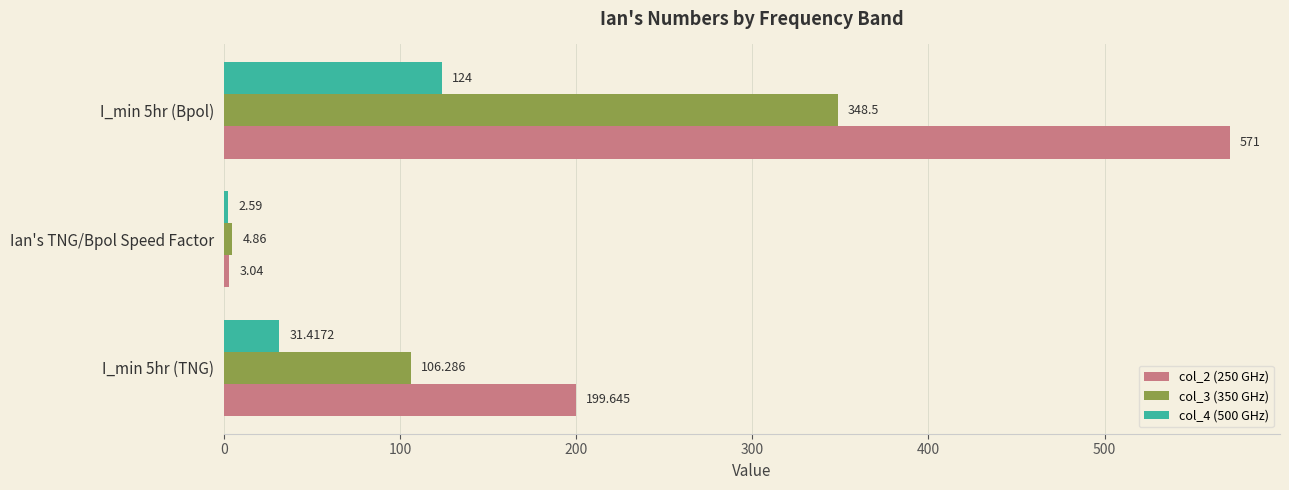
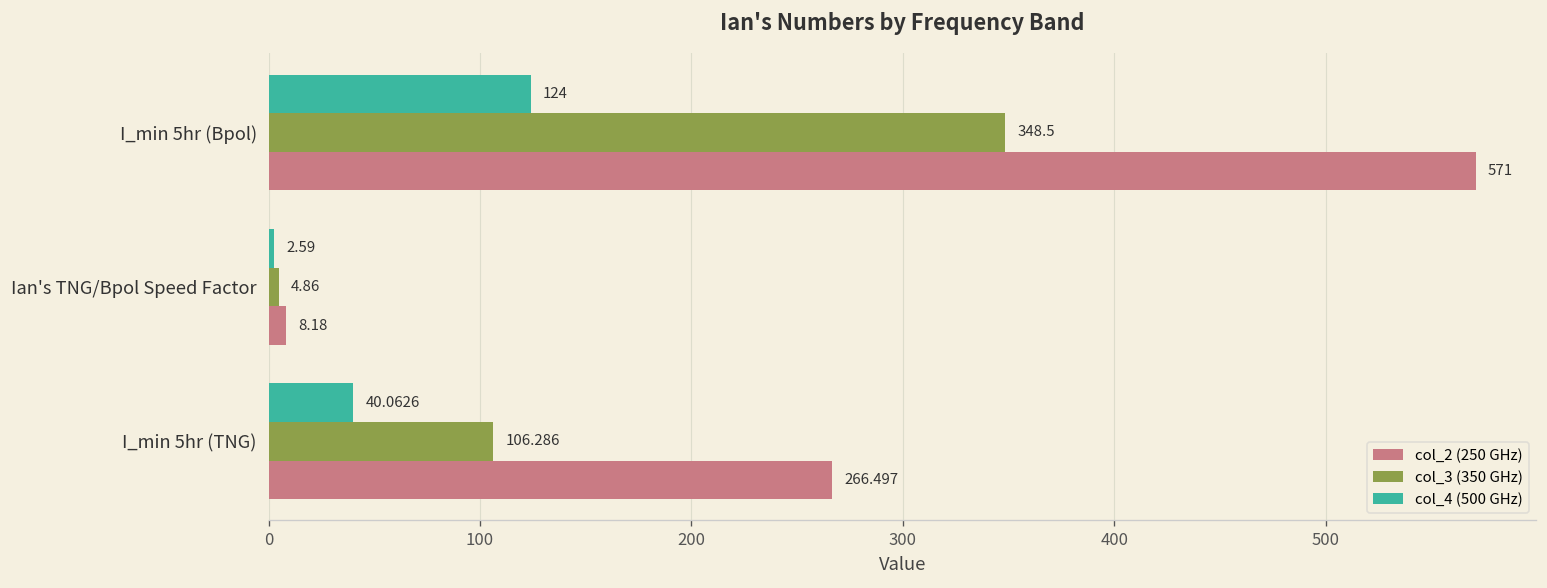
  {
    "col_2 (250 GHz)": {
      "I_min 5hr (Bpol)": 571,
-     "Ian's TNG/Bpol Speed Factor": 3.04,
-     "I_min 5hr (TNG)": 199.645
+     "Ian's TNG/Bpol Speed Factor": 8.18,
+     "I_min 5hr (TNG)": 266.497
    },
    "col_3 (350 GHz)": {
      "I_min 5hr (Bpol)": 348.5,
      "Ian's TNG/Bpol Speed Factor": 4.86,
      "I_min 5hr (TNG)": 106.286
    },
    "col_4 (500 GHz)": {
      "I_min 5hr (Bpol)": 124,
      "Ian's TNG/Bpol Speed Factor": 2.59,
-     "I_min 5hr (TNG)": 31.4172
+     "I_min 5hr (TNG)": 40.0626
    }
  }
